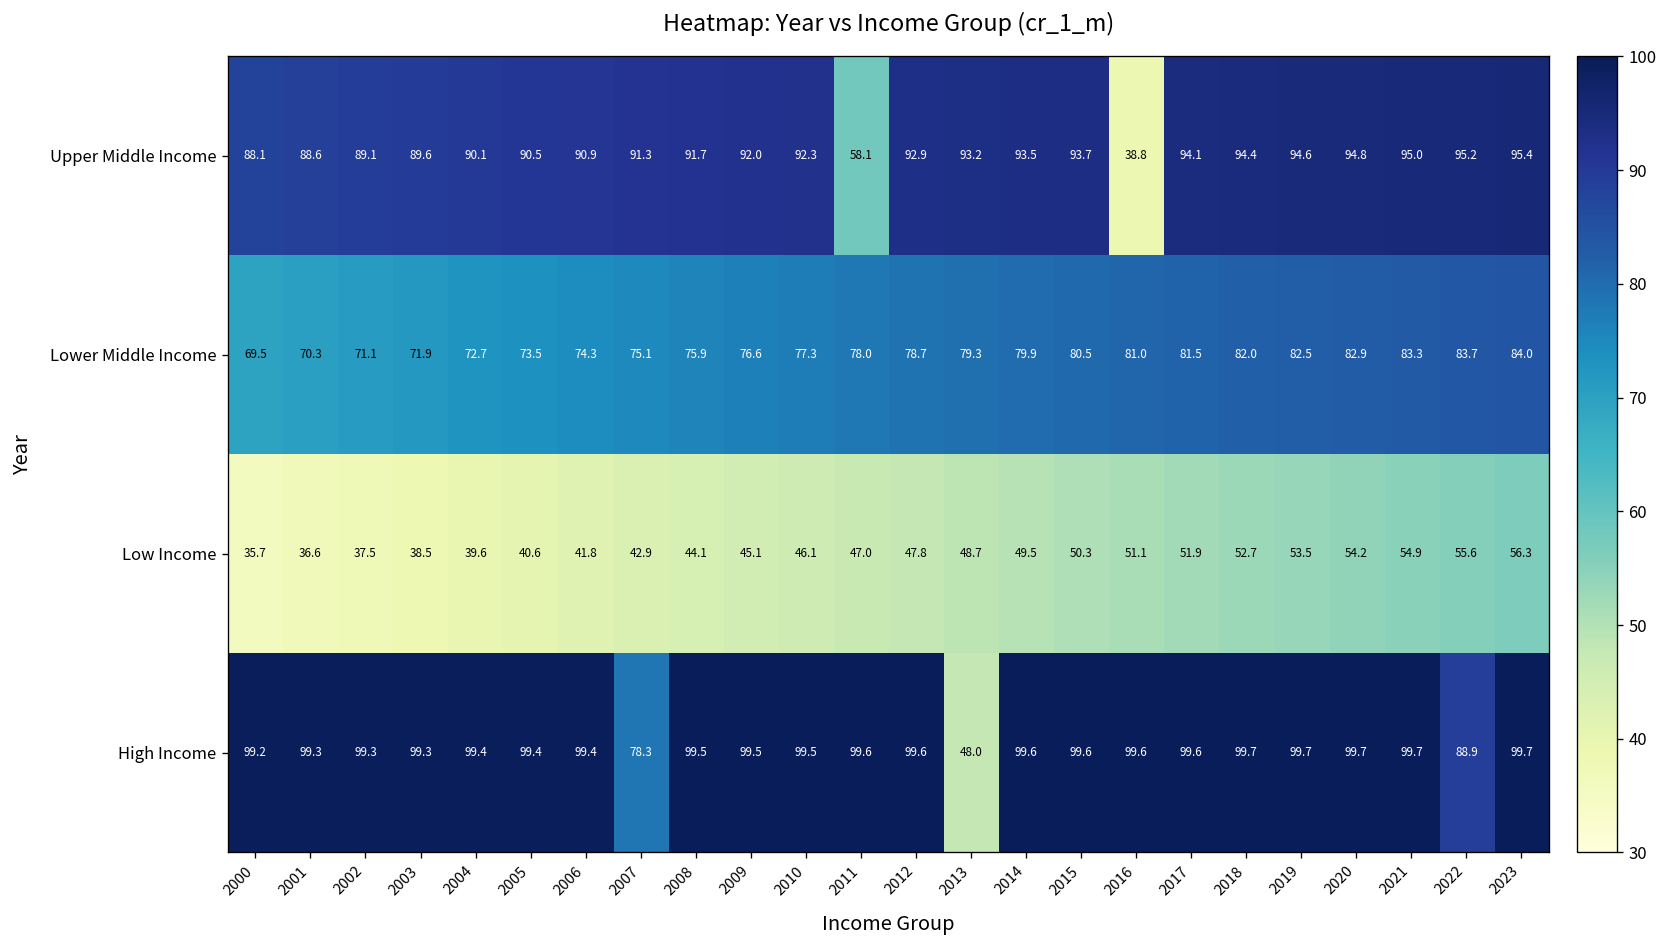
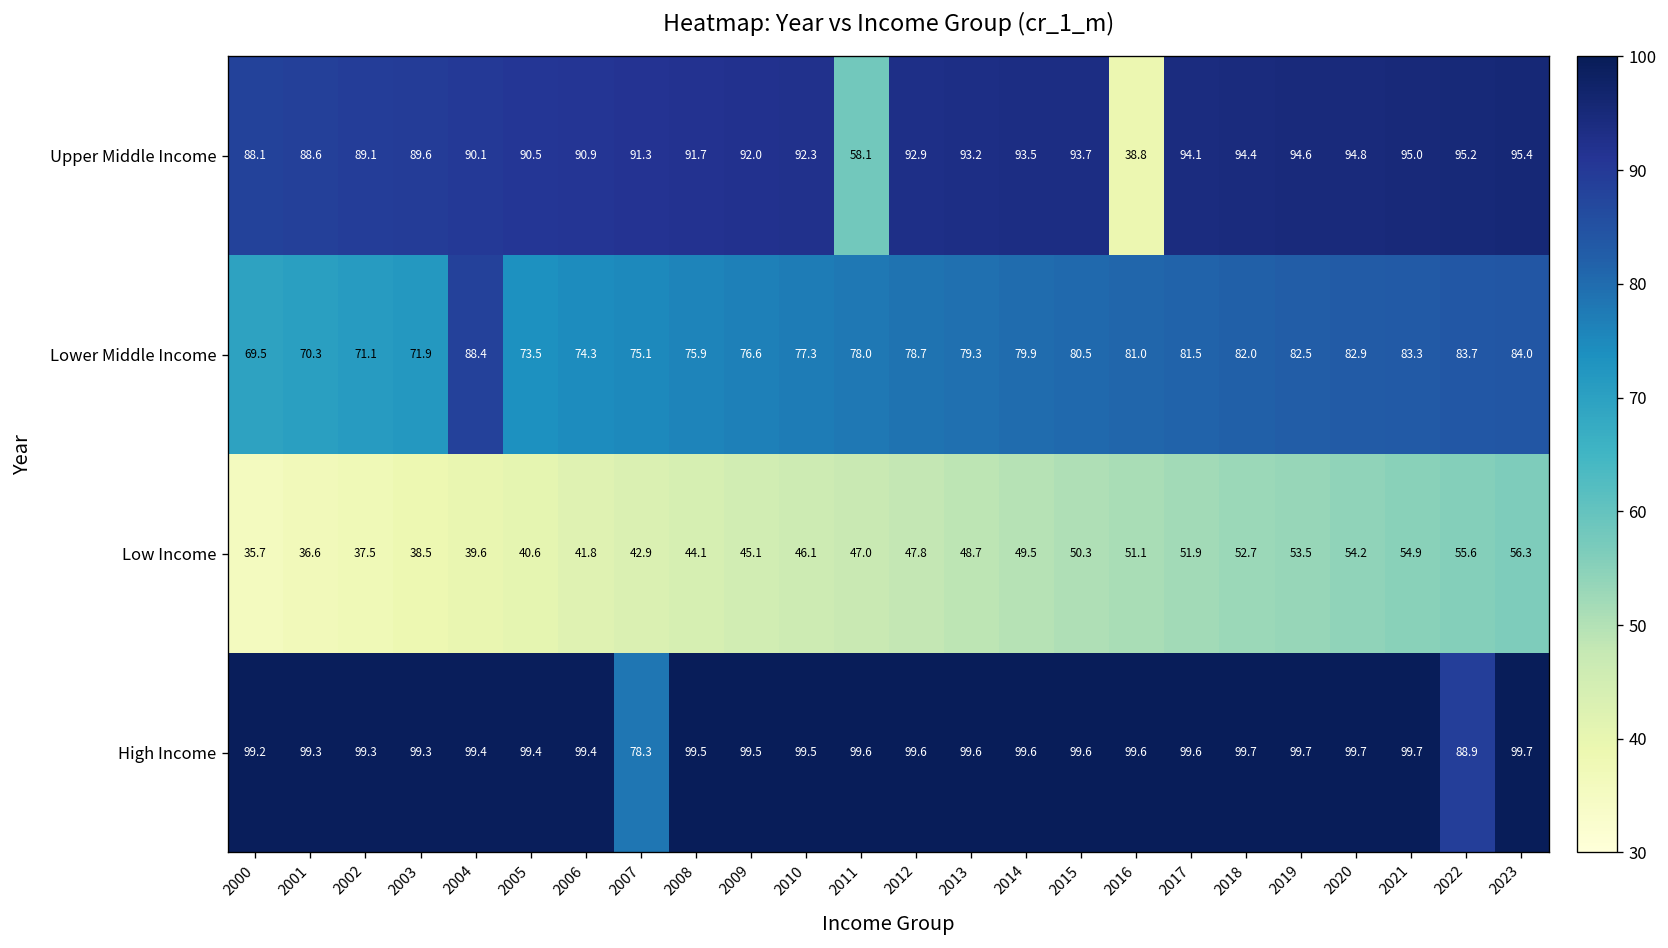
  {
    "Upper Middle Income": {
      "2000": 88.1,
      "2001": 88.6,
      "2002": 89.1,
      "2003": 89.6,
      "2004": 90.1,
      "2005": 90.5,
      "2006": 90.9,
      "2007": 91.3,
      "2008": 91.7,
      "2009": 92.0,
      "2010": 92.3,
      "2011": 58.1,
      "2012": 92.9,
      "2013": 93.2,
      "2014": 93.5,
      "2015": 93.7,
      "2016": 38.8,
      "2017": 94.1,
      "2018": 94.4,
      "2019": 94.6,
      "2020": 94.8,
      "2021": 95.0,
      "2022": 95.2,
      "2023": 95.4
    },
    "Lower Middle Income": {
      "2000": 69.5,
      "2001": 70.3,
      "2002": 71.1,
      "2003": 71.9,
-     "2004": 72.7,
+     "2004": 88.4,
      "2005": 73.5,
      "2006": 74.3,
      "2007": 75.1,
      "2008": 75.9,
      "2009": 76.6,
      "2010": 77.3,
      "2011": 78.0,
      "2012": 78.7,
      "2013": 79.3,
      "2014": 79.9,
      "2015": 80.5,
      "2016": 81.0,
      "2017": 81.5,
      "2018": 82.0,
      "2019": 82.5,
      "2020": 82.9,
      "2021": 83.3,
      "2022": 83.7,
      "2023": 84.0
    },
    "Low Income": {
      "2000": 35.7,
      "2001": 36.6,
      "2002": 37.5,
      "2003": 38.5,
      "2004": 39.6,
      "2005": 40.6,
      "2006": 41.8,
      "2007": 42.9,
      "2008": 44.1,
      "2009": 45.1,
      "2010": 46.1,
      "2011": 47.0,
      "2012": 47.8,
      "2013": 48.7,
      "2014": 49.5,
      "2015": 50.3,
      "2016": 51.1,
      "2017": 51.9,
      "2018": 52.7,
      "2019": 53.5,
      "2020": 54.2,
      "2021": 54.9,
      "2022": 55.6,
      "2023": 56.3
    },
    "High Income": {
      "2000": 99.2,
      "2001": 99.3,
      "2002": 99.3,
      "2003": 99.3,
      "2004": 99.4,
      "2005": 99.4,
      "2006": 99.4,
      "2007": 78.3,
      "2008": 99.5,
      "2009": 99.5,
      "2010": 99.5,
      "2011": 99.6,
      "2012": 99.6,
-     "2013": 48.0,
+     "2013": 99.6,
      "2014": 99.6,
      "2015": 99.6,
      "2016": 99.6,
      "2017": 99.6,
      "2018": 99.7,
      "2019": 99.7,
      "2020": 99.7,
      "2021": 99.7,
      "2022": 88.9,
      "2023": 99.7
    }
  }
